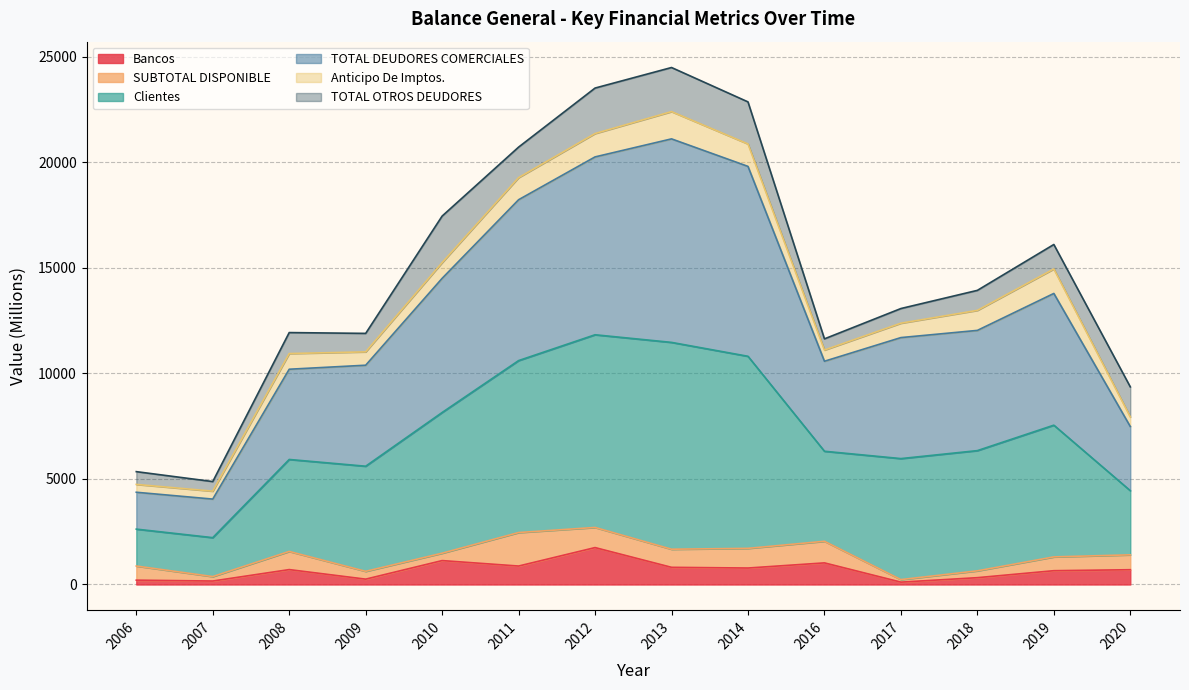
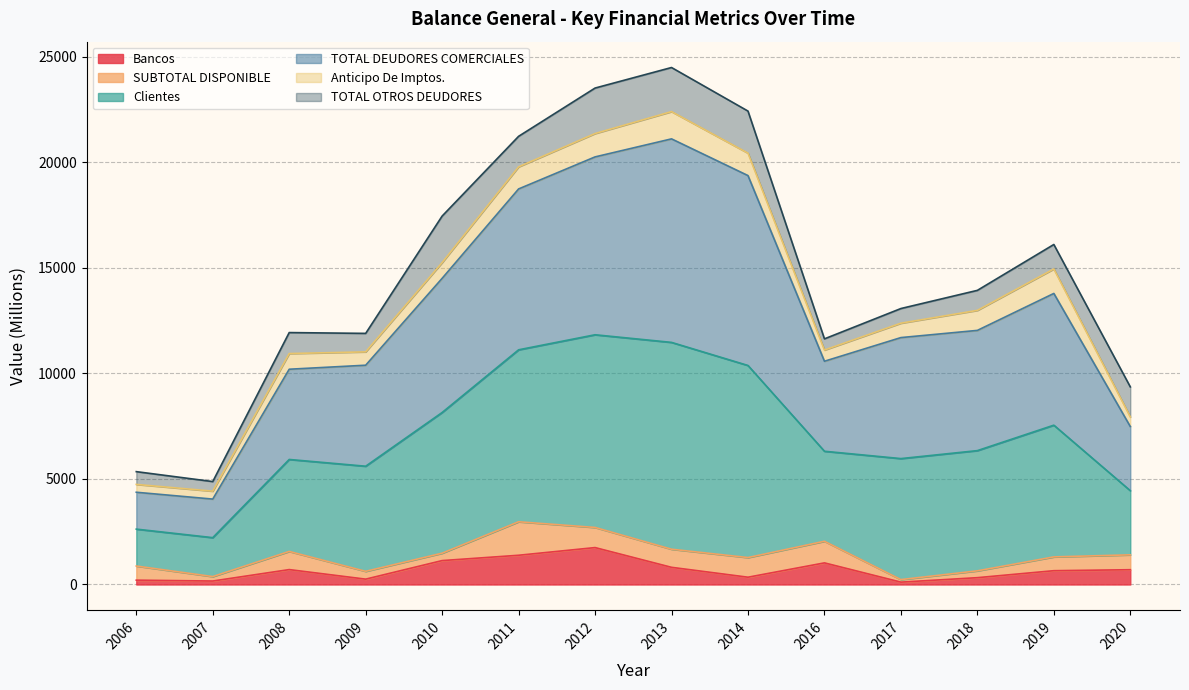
  {
    "Bancos": {
      "2006": 200,
      "2007": 200,
      "2008": 700,
      "2009": 300,
      "2010": 1100,
-     "2011": 900,
+     "2011": 1400,
      "2012": 1700,
      "2013": 800,
-     "2014": 800,
+     "2014": 300,
      "2016": 1000,
      "2018": 300,
      "2019": 700,
      "2020": 700
    }
  }
